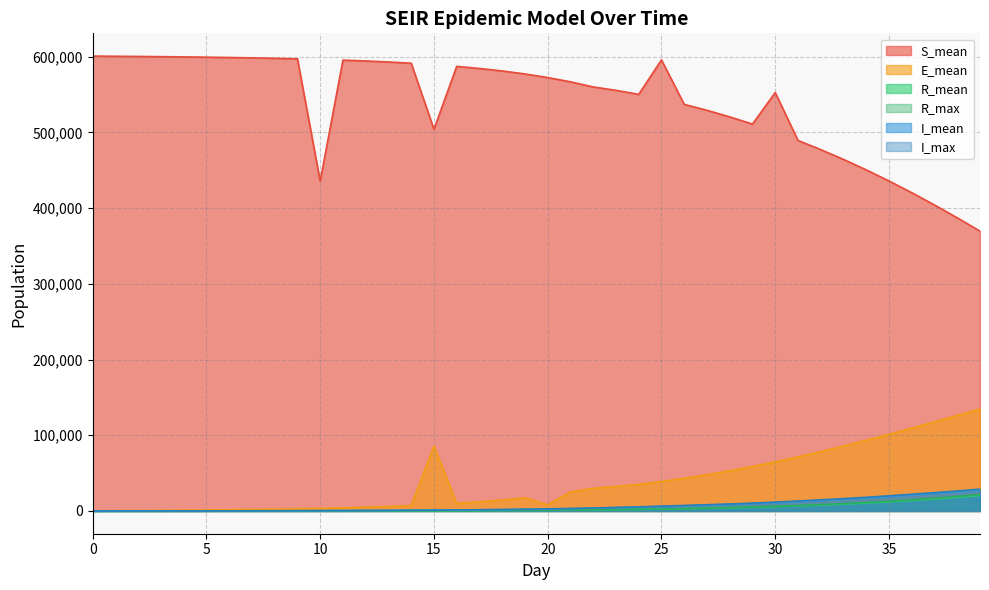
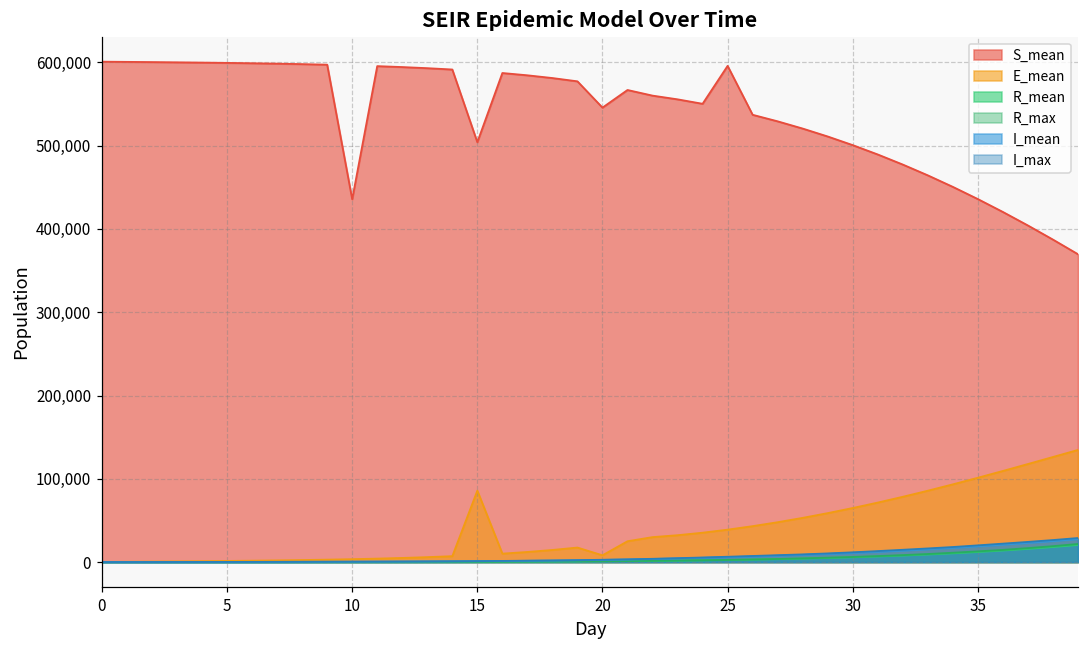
  {
    "S_mean": {
      "0": "600,000",
      "5": "600,000",
      "10": "440,000",
      "15": "500,000",
-     "20": "570,000",
+     "20": "550,000",
      "25": "600,000",
-     "30": "550,000",
+     "30": "500,000",
      "35": "440,000"
    },
    "E_mean": {
      "15": "90,000",
      "20": "10,000",
      "25": "40,000",
      "30": "60,000",
      "35": "100,000"
    }
  }
